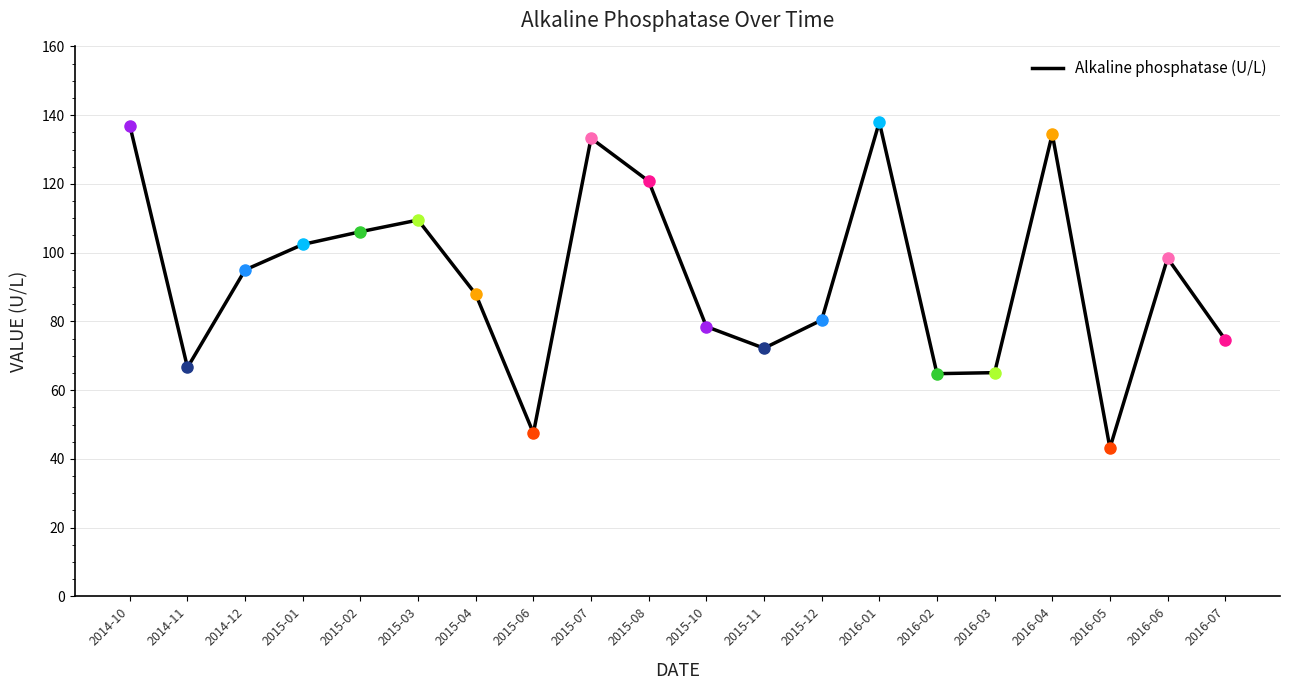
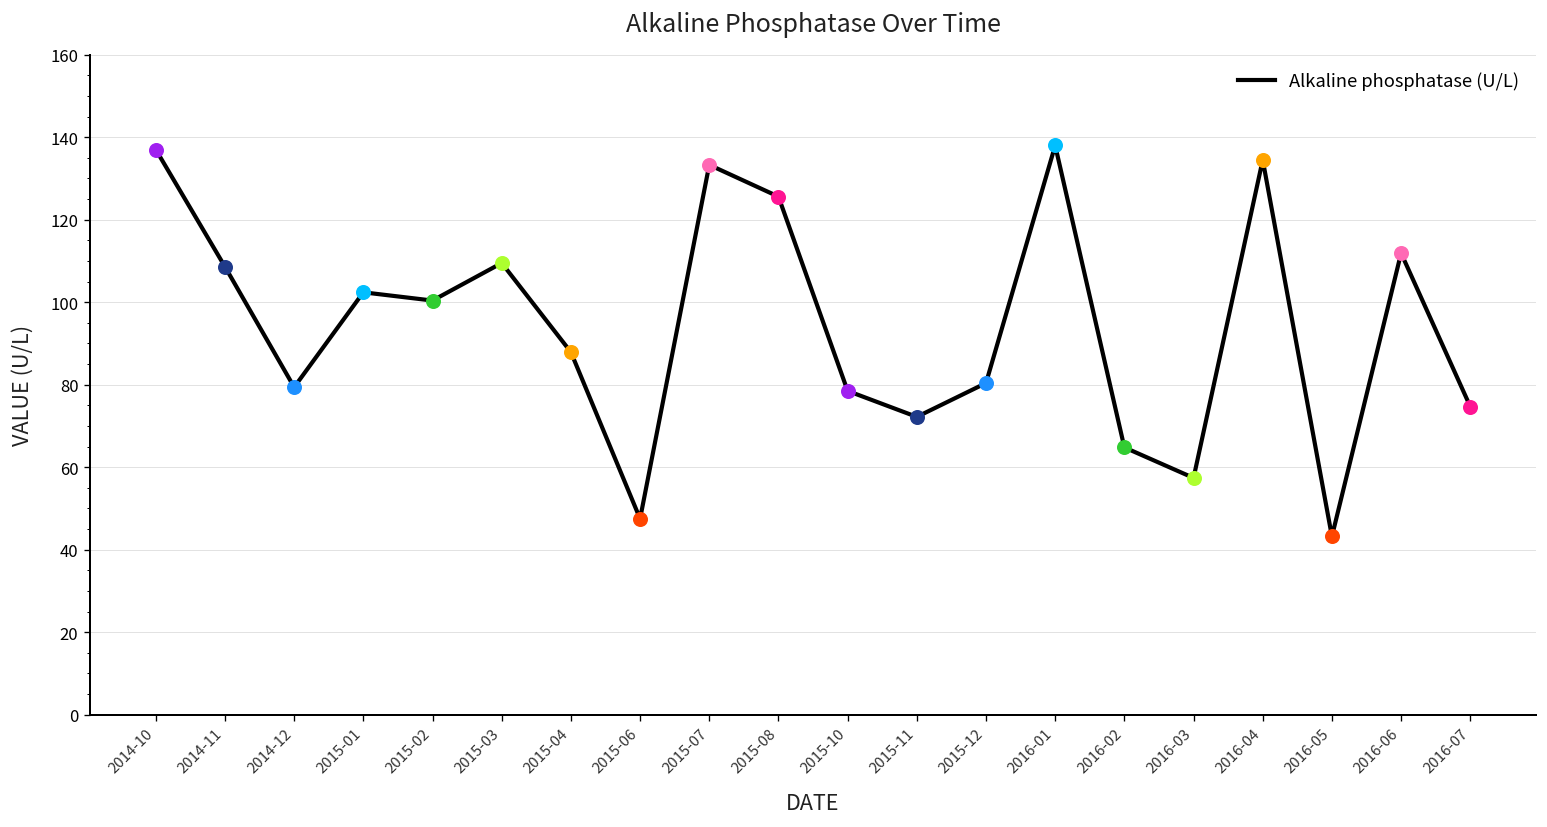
  {
    "Alkaline phosphatase (U/L)": {
-     "2014-11": 67,
-     "2014-12": 95,
-     "2015-02": 106,
-     "2015-08": 121,
-     "2016-03": 65,
-     "2016-06": 98
+     "2014-11": 109,
+     "2014-12": 79,
+     "2015-02": 100,
+     "2015-08": 126,
+     "2016-03": 57,
+     "2016-06": 112
    }
  }
